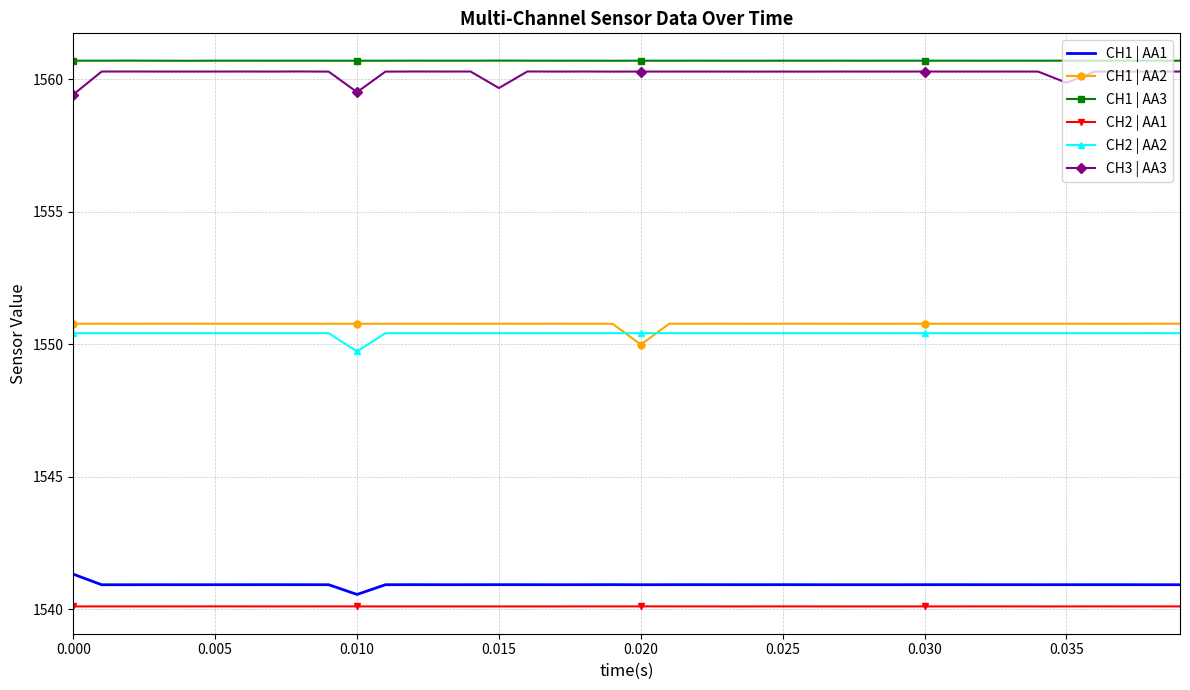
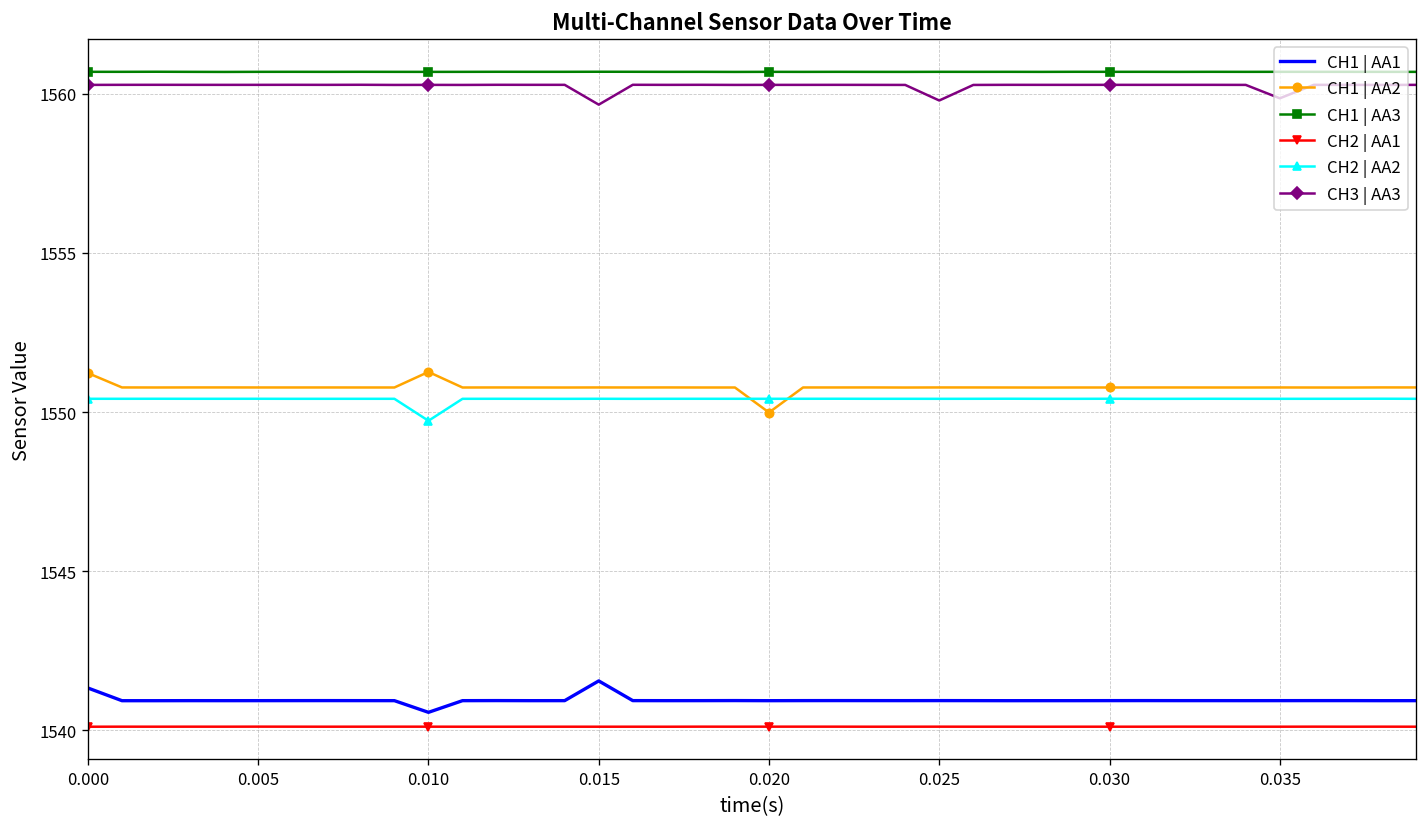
  {
    "CH1 | AA1": {
      "0.000": 1541.3,
      "0.005": 1540.9,
      "0.010": 1540.6,
-     "0.015": 1540.9,
+     "0.015": 1541.5,
      "0.020": 1540.9,
      "0.025": 1540.9,
      "0.030": 1540.9,
      "0.035": 1540.9
    },
    "CH1 | AA2": {
-     "0.000": 1550.8,
+     "0.000": 1551.2,
      "0.005": 1550.8,
-     "0.010": 1550.8,
+     "0.010": 1551.3,
      "0.015": 1550.8,
      "0.020": 1550.0,
      "0.025": 1550.8,
      "0.030": 1550.8,
      "0.035": 1550.8
    },
    "CH1 | AA3": {
      "0.000": 1560.7,
      "0.005": 1560.7,
      "0.010": 1560.7,
      "0.015": 1560.7,
      "0.020": 1560.7,
      "0.025": 1560.7,
      "0.030": 1560.7
    },
    "CH2 | AA1": {
      "0.000": 1540.1,
      "0.005": 1540.1,
      "0.010": 1540.1,
      "0.015": 1540.1,
      "0.020": 1540.1,
      "0.025": 1540.1,
      "0.030": 1540.1,
      "0.035": 1540.1
    },
    "CH2 | AA2": {
      "0.000": 1550.4,
      "0.005": 1550.4,
      "0.010": 1549.7,
      "0.015": 1550.4,
      "0.020": 1550.4,
      "0.025": 1550.4,
      "0.030": 1550.4,
      "0.035": 1550.4
    },
    "CH3 | AA3": {
-     "0.000": 1559.4,
+     "0.000": 1560.3,
      "0.005": 1560.3,
-     "0.010": 1559.5,
+     "0.010": 1560.3,
      "0.015": 1559.7,
      "0.020": 1560.3,
-     "0.025": 1560.3,
+     "0.025": 1559.8,
      "0.030": 1560.3
    }
  }
